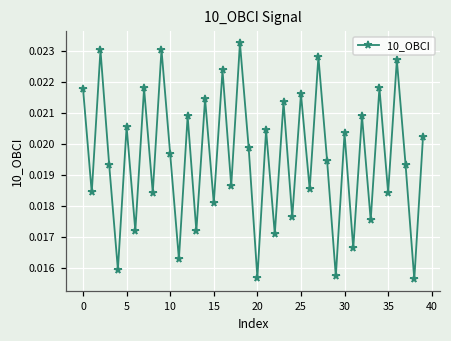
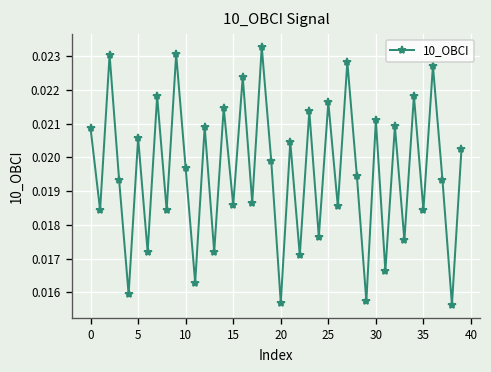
  {
-   "0": 0.0218,
+   "0": 0.0209,
    "5": 0.0206,
    "10": 0.0197,
-   "15": 0.0181,
+   "15": 0.0186,
    "20": 0.0157,
    "25": 0.0216,
-   "30": 0.0204,
+   "30": 0.0211,
    "35": 0.0184
  }
